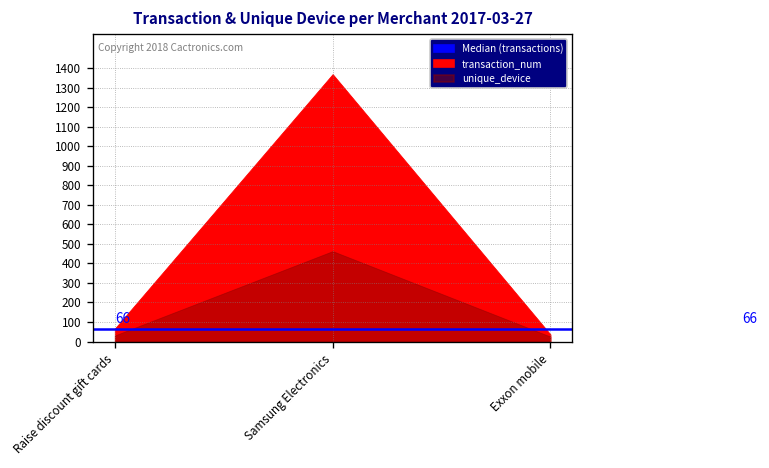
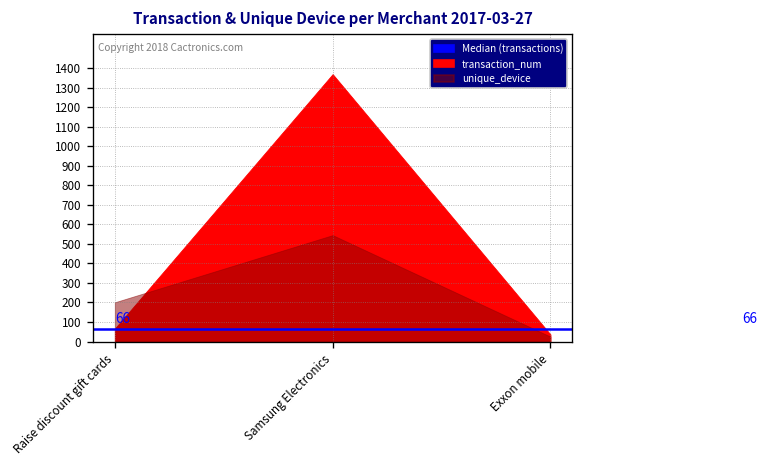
  {
    "transaction_num": {
      "Raise discount gift cards": 66
    },
    "unique_device": {
-     "Raise discount gift cards": 30,
-     "Samsung Electronics": 460
+     "Raise discount gift cards": 200,
+     "Samsung Electronics": 550
    }
  }
